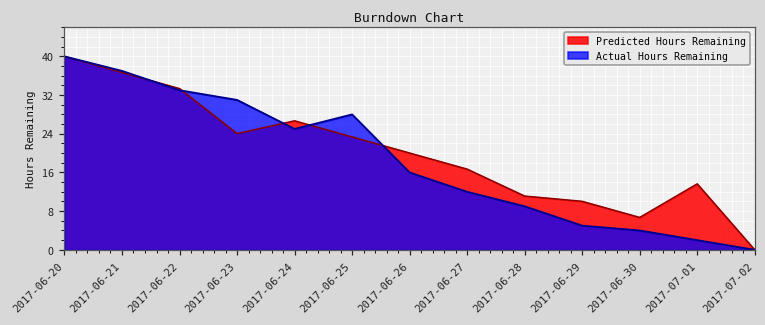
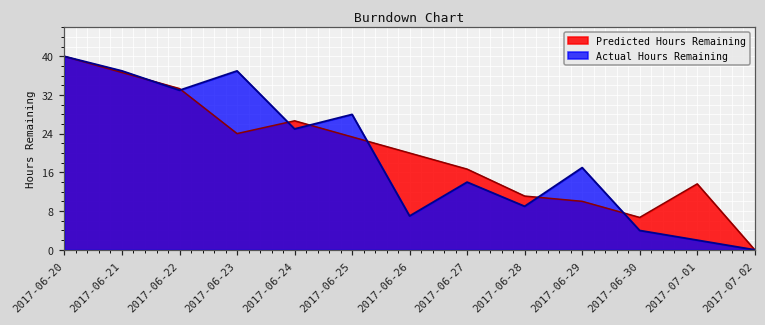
  {
    "Predicted Hours Remaining": {
      "2017-06-23": 24,
      "2017-06-24": 27,
      "2017-06-25": 23,
      "2017-06-26": 20,
      "2017-06-27": 17,
      "2017-06-28": 11,
      "2017-06-29": 10,
      "2017-06-30": 7,
      "2017-07-01": 14
    },
    "Actual Hours Remaining": {
-     "2017-06-23": 31,
+     "2017-06-23": 37,
      "2017-06-24": 25,
      "2017-06-25": 28,
-     "2017-06-26": 16,
-     "2017-06-27": 12,
+     "2017-06-26": 7,
+     "2017-06-27": 14,
      "2017-06-28": 9,
-     "2017-06-29": 5,
+     "2017-06-29": 17,
      "2017-06-30": 4,
      "2017-07-01": 2
    }
  }
